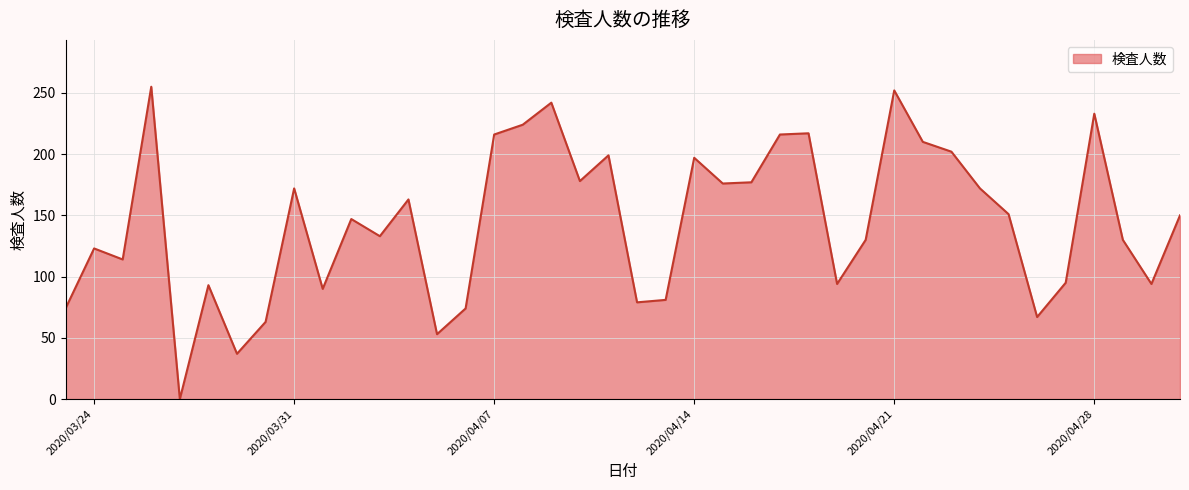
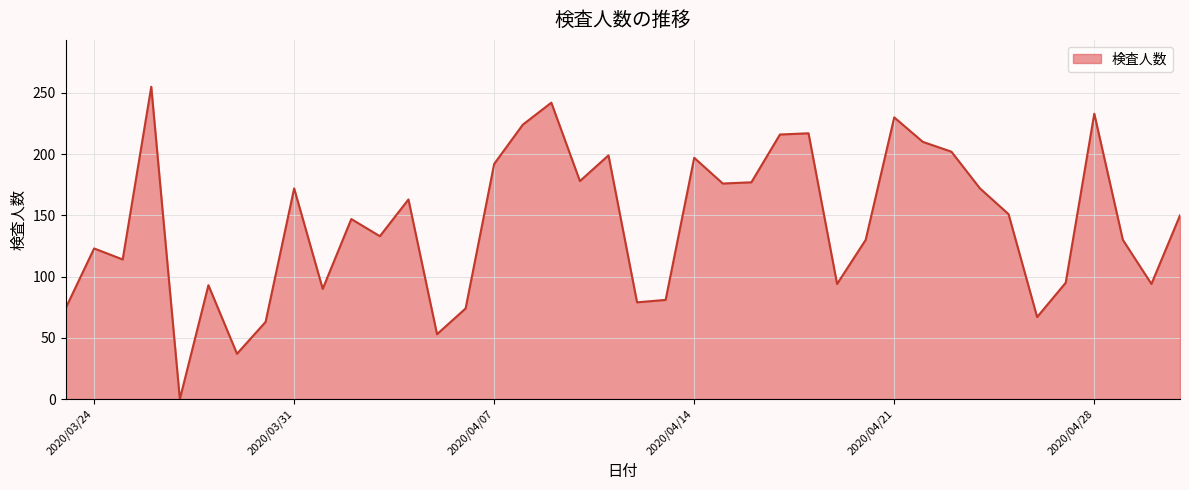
  {
    "2020/03/24": 123,
    "2020/03/31": 172,
-   "2020/04/07": 216,
+   "2020/04/07": 192,
    "2020/04/14": 197,
-   "2020/04/21": 252,
+   "2020/04/21": 230,
    "2020/04/28": 233
  }
